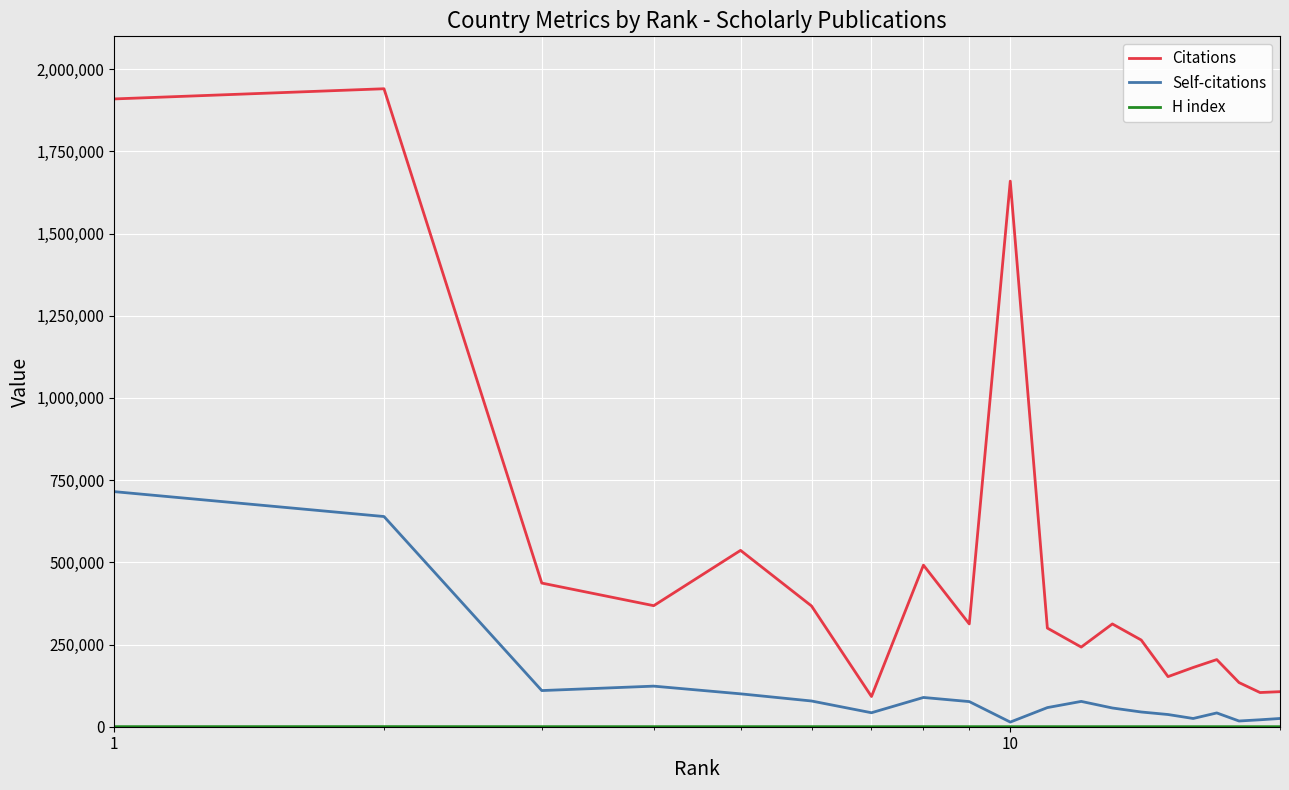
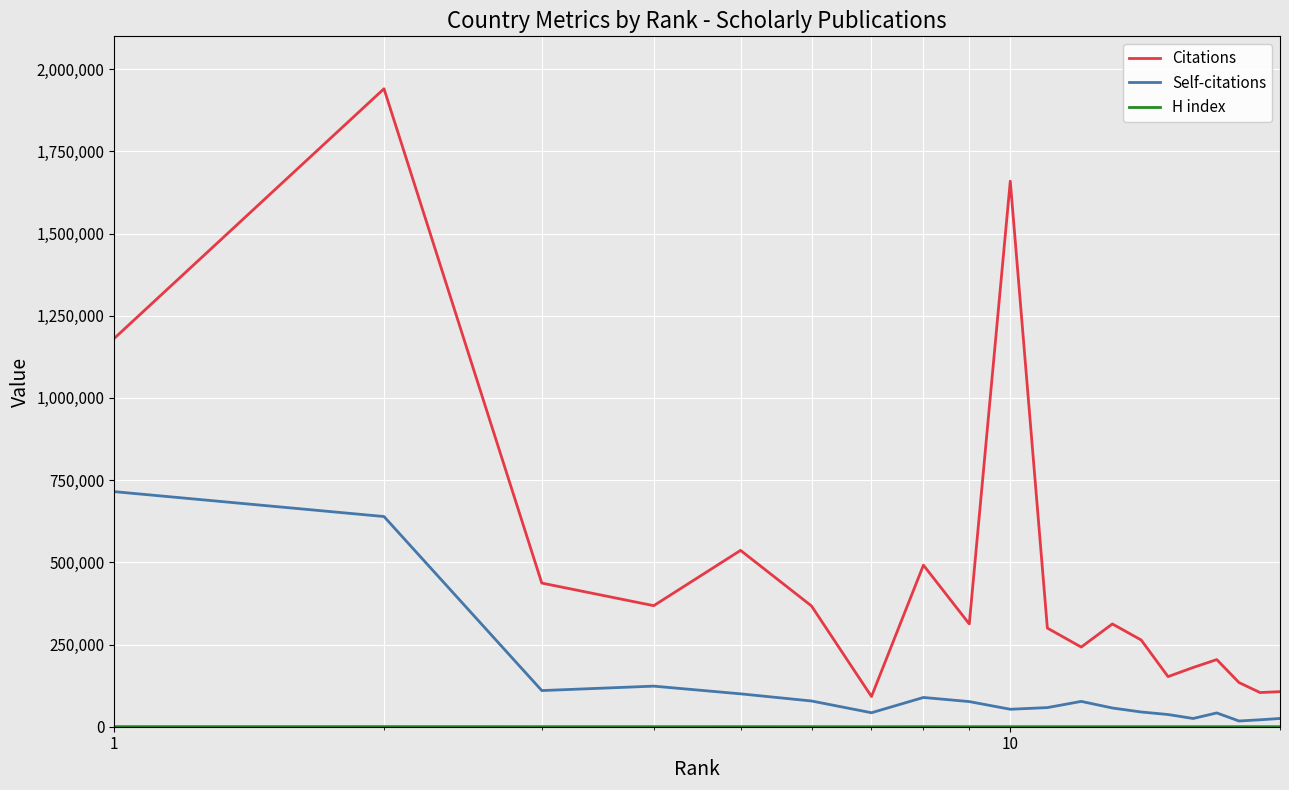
  {
    "Citations": {
-     "1": "1,910,000",
+     "1": "1,180,000",
      "10": "1,660,000"
    },
    "Self-citations": {
      "1": "720,000",
-     "10": "10,000"
+     "10": "50,000"
    },
    "H index": {
      "1": "0",
      "10": "0"
    }
  }
